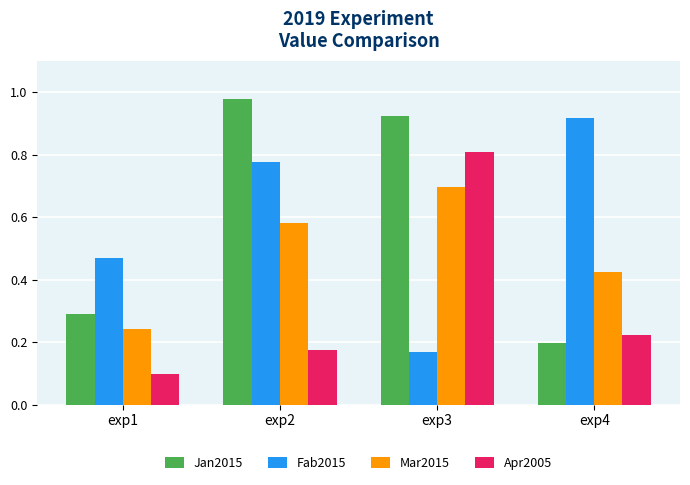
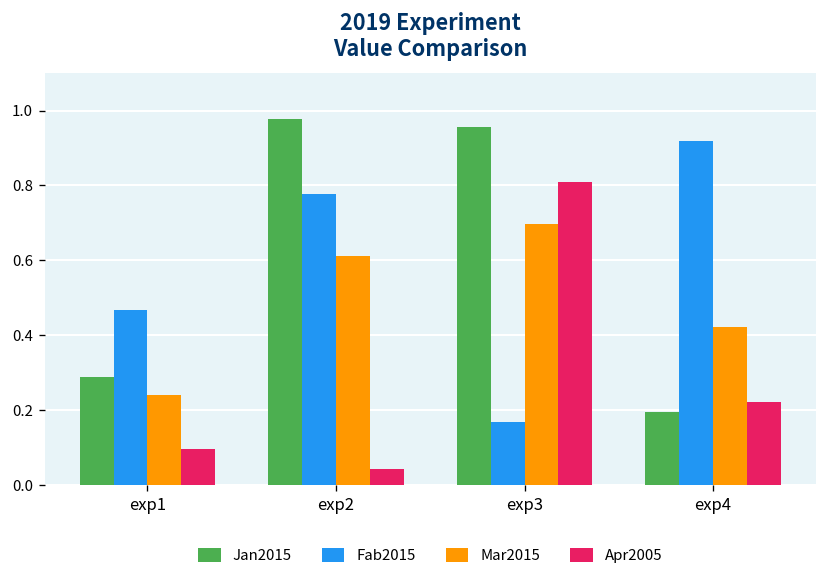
  {
    "Jan2015": {
      "exp1": 0.29,
      "exp2": 0.98,
-     "exp3": 0.92,
+     "exp3": 0.95,
      "exp4": 0.20
    },
    "Fab2015": {
      "exp1": 0.47,
      "exp2": 0.78,
      "exp3": 0.17,
      "exp4": 0.92
    },
    "Mar2015": {
      "exp1": 0.24,
-     "exp2": 0.58,
+     "exp2": 0.61,
      "exp3": 0.70,
      "exp4": 0.42
    },
    "Apr2005": {
      "exp1": 0.10,
-     "exp2": 0.17,
+     "exp2": 0.04,
      "exp3": 0.81,
      "exp4": 0.22
    }
  }
